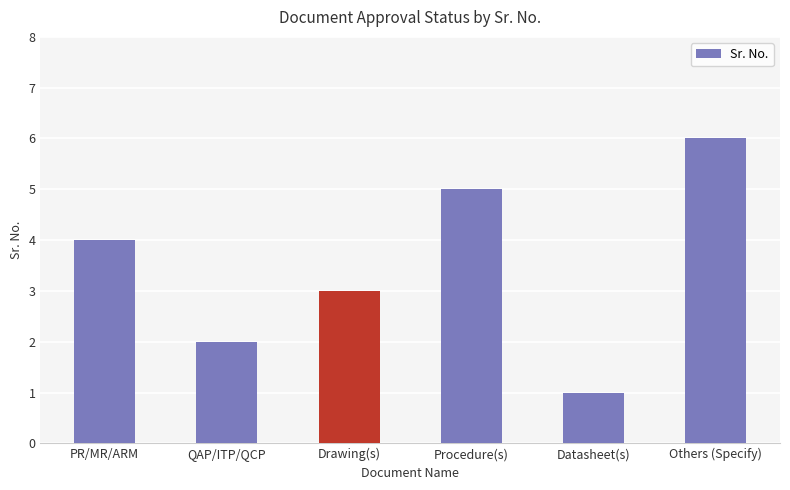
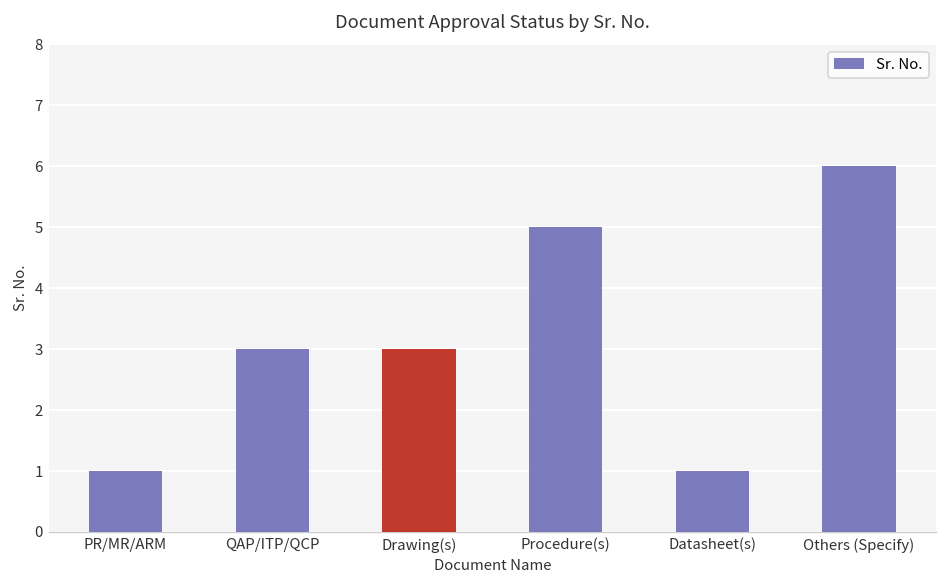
  {
-   "PR/MR/ARM": 4,
-   "QAP/ITP/QCP": 2,
+   "PR/MR/ARM": 1,
+   "QAP/ITP/QCP": 3,
    "Drawing(s)": 3,
    "Procedure(s)": 5,
    "Datasheet(s)": 1,
    "Others (Specify)": 6
  }
